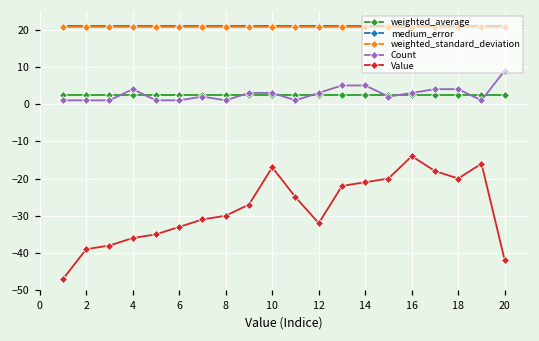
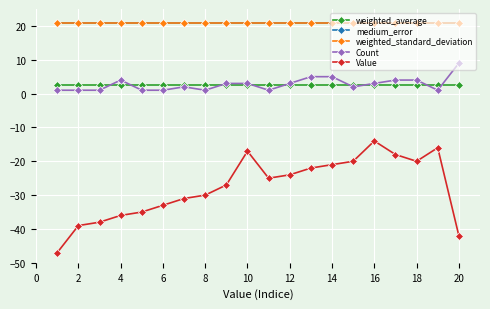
  {
    "weighted_average": {
      "2": 3,
      "4": 3,
      "6": 3,
      "8": 3,
      "14": 3,
      "18": 3,
      "20": 3
    },
    "weighted_standard_deviation": {
      "2": 21,
      "4": 21,
      "6": 21,
      "8": 21,
      "10": 21,
      "12": 21
    },
    "Count": {
      "2": 1,
      "4": 4,
      "6": 1,
      "8": 1,
      "14": 5,
      "18": 4
    },
    "Value": {
      "2": -39,
      "4": -36,
      "6": -33,
      "8": -30,
      "10": -17,
-     "12": -32,
+     "12": -24,
      "14": -21,
      "16": -14,
      "18": -20,
      "20": -42
    }
  }
